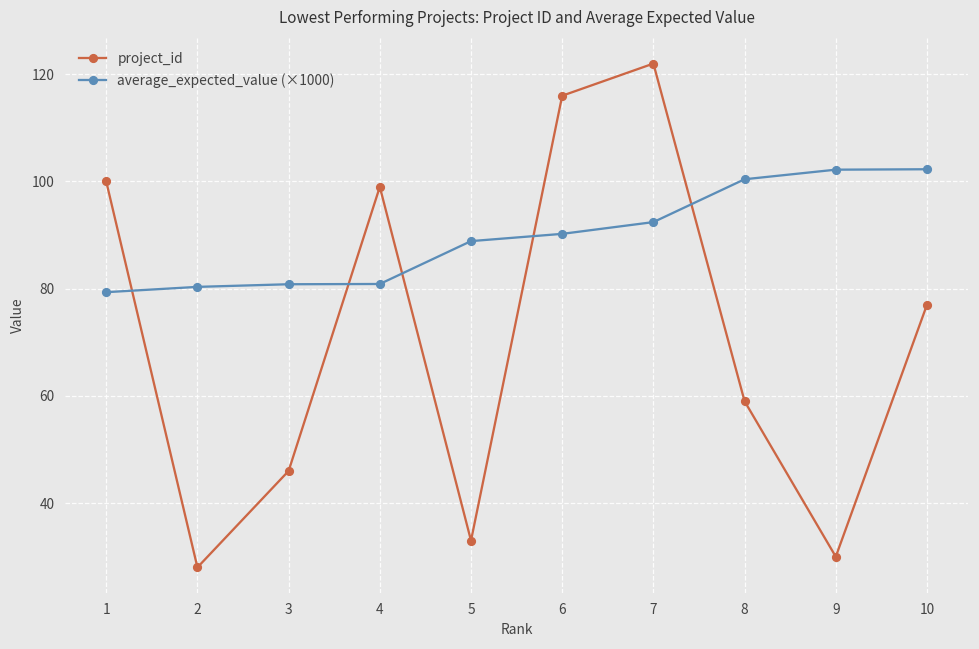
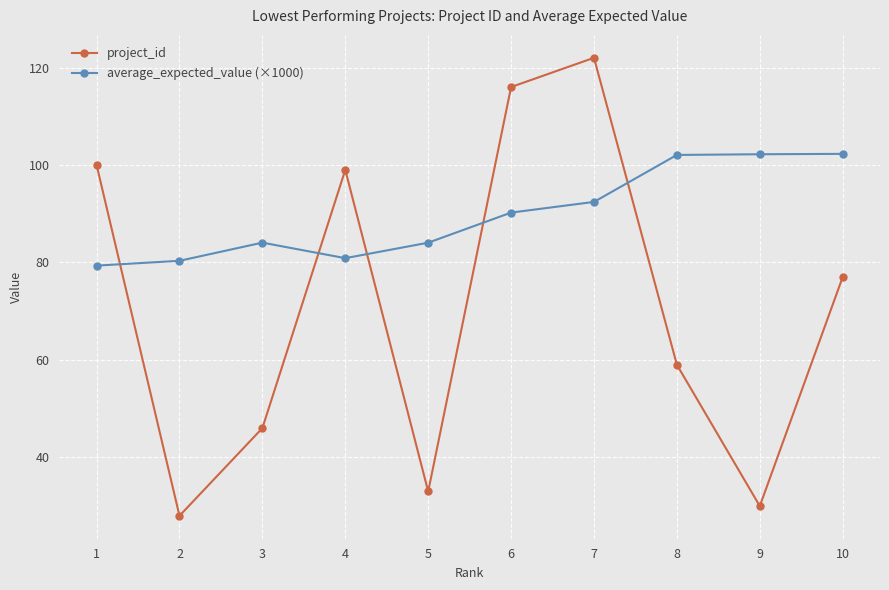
  {
    "project_id": {
      "1": 100,
      "2": 28,
      "3": 46,
      "4": 99,
      "5": 33,
      "6": 116,
      "7": 122,
      "8": 59,
      "9": 30,
      "10": 77
    },
    "average_expected_value (×1000)": {
      "1": 79,
      "2": 80,
-     "3": 81,
+     "3": 84,
      "4": 81,
-     "5": 89,
+     "5": 84,
      "6": 90,
      "7": 92,
-     "8": 100,
+     "8": 102,
      "9": 102,
      "10": 102
    }
  }
